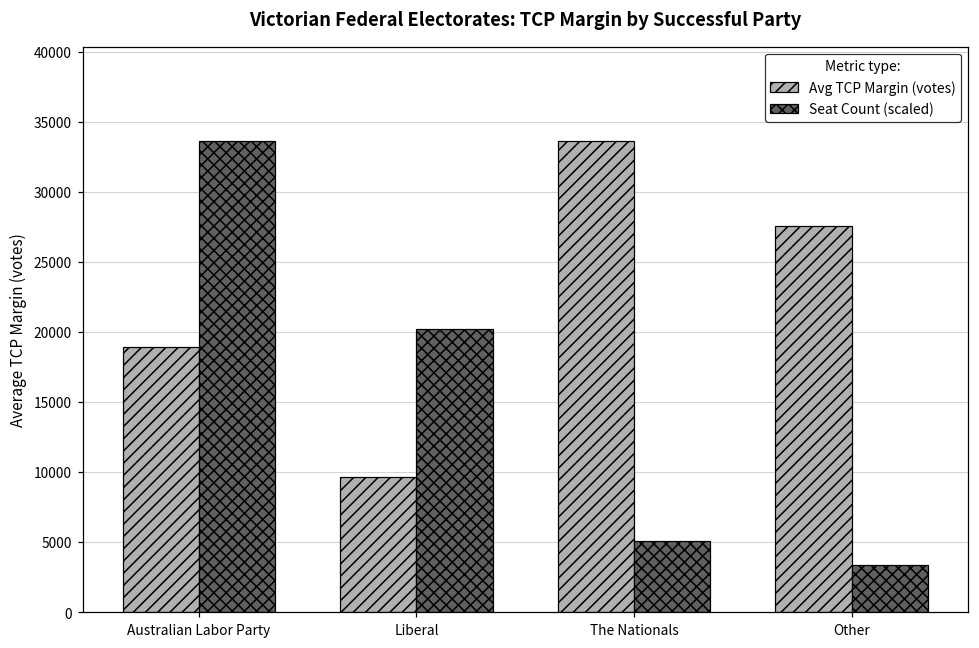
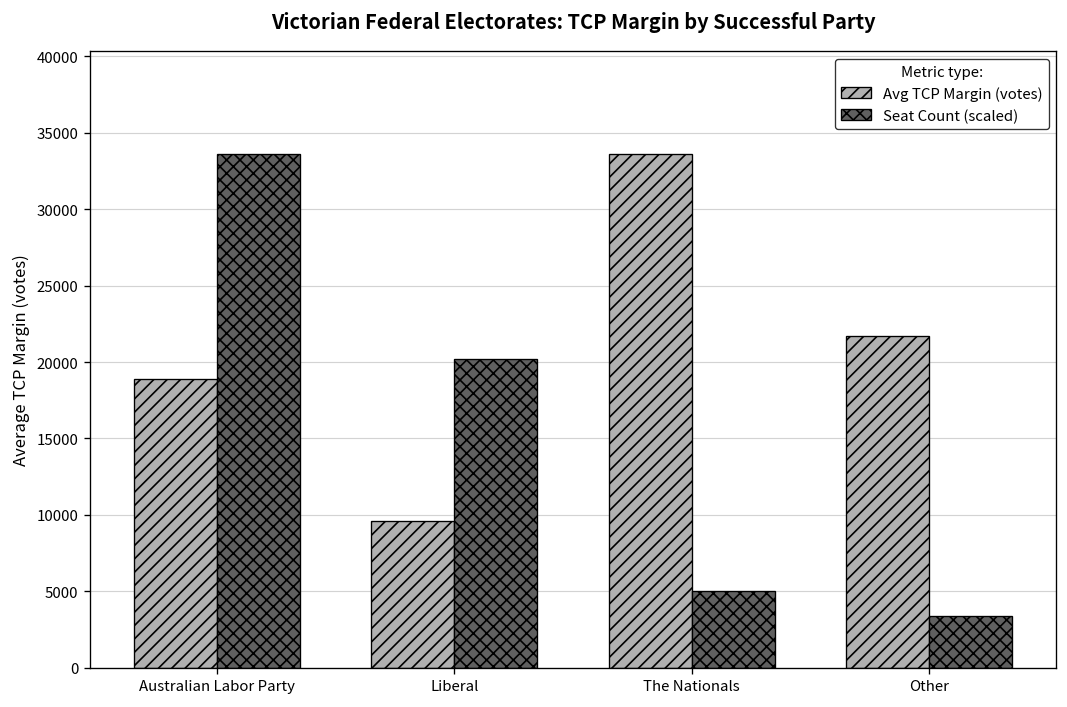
  {
    "Avg TCP Margin (votes)": {
      "Australian Labor Party": 18900,
      "Liberal": 9600,
      "The Nationals": 33600,
-     "Other": 27600
+     "Other": 21700
    },
    "Seat Count (scaled)": {
      "Australian Labor Party": 33600,
      "Liberal": 20200,
      "The Nationals": 5000,
      "Other": 3400
    }
  }
